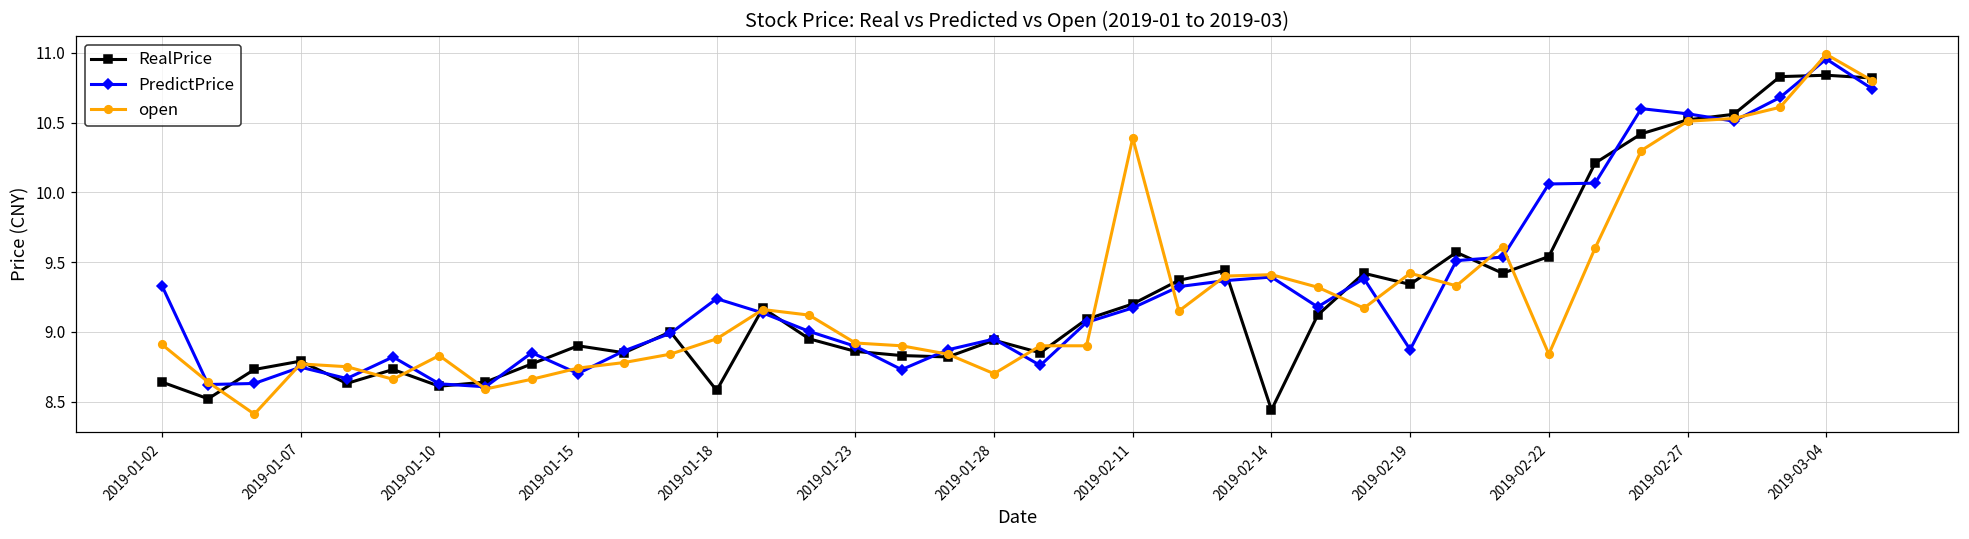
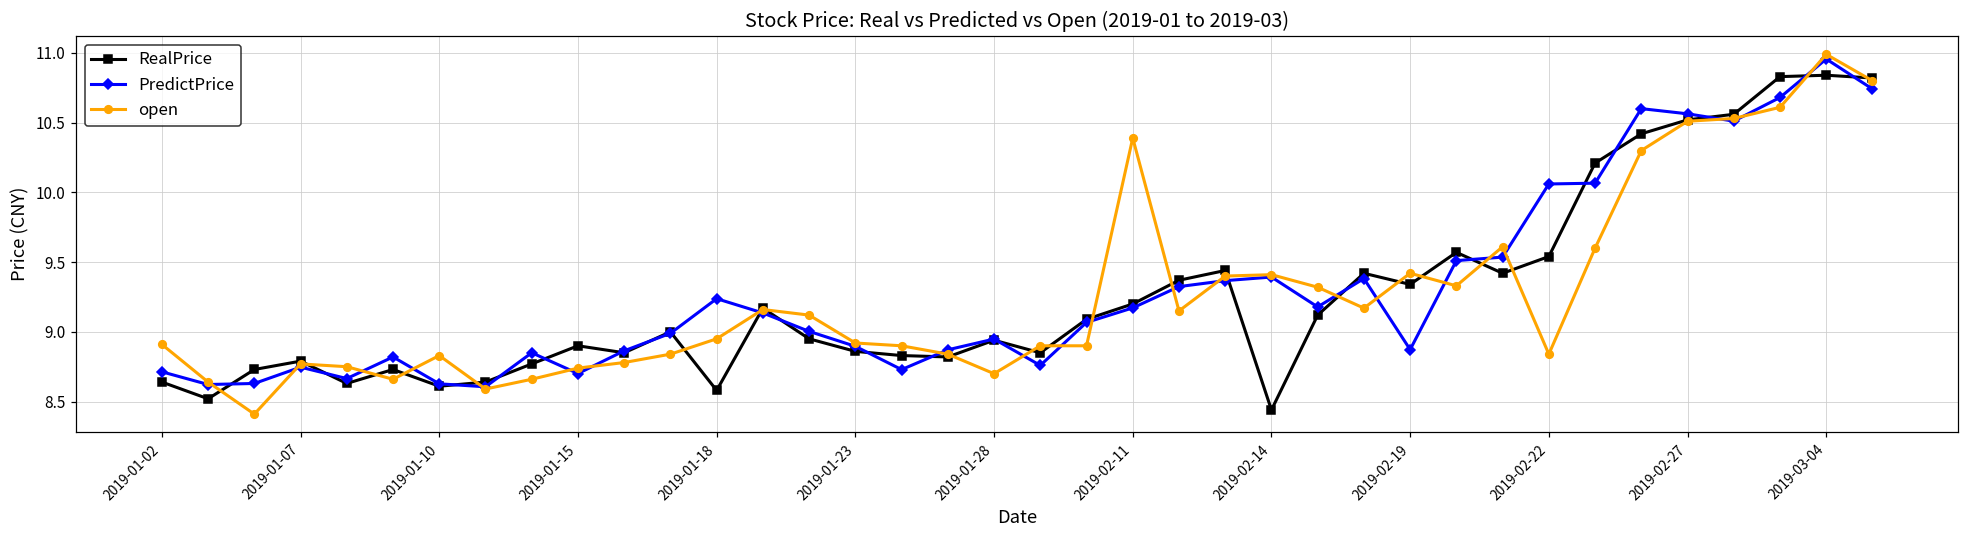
  {
    "RealPrice": {
      "2019-01-02": 8.64,
      "2019-01-15": 8.90,
      "2019-01-18": 8.58,
      "2019-01-23": 8.86,
      "2019-02-11": 9.20,
      "2019-02-14": 8.44,
      "2019-02-19": 9.34,
      "2019-02-22": 9.54,
      "2019-03-04": 10.84
    },
    "PredictPrice": {
-     "2019-01-02": 9.33,
+     "2019-01-02": 8.71,
      "2019-01-07": 8.75,
      "2019-01-15": 8.70,
      "2019-01-18": 9.24,
      "2019-01-23": 8.90,
      "2019-02-11": 9.17,
      "2019-02-19": 8.87,
      "2019-02-22": 10.06,
      "2019-02-27": 10.56,
      "2019-03-04": 10.96
    },
    "open": {
      "2019-01-02": 8.91,
      "2019-01-10": 8.83,
      "2019-01-15": 8.74,
      "2019-01-18": 8.95,
      "2019-01-23": 8.92,
      "2019-01-28": 8.70,
      "2019-02-11": 10.39,
      "2019-02-19": 9.42,
      "2019-02-22": 8.84,
      "2019-03-04": 10.99
    }
  }
